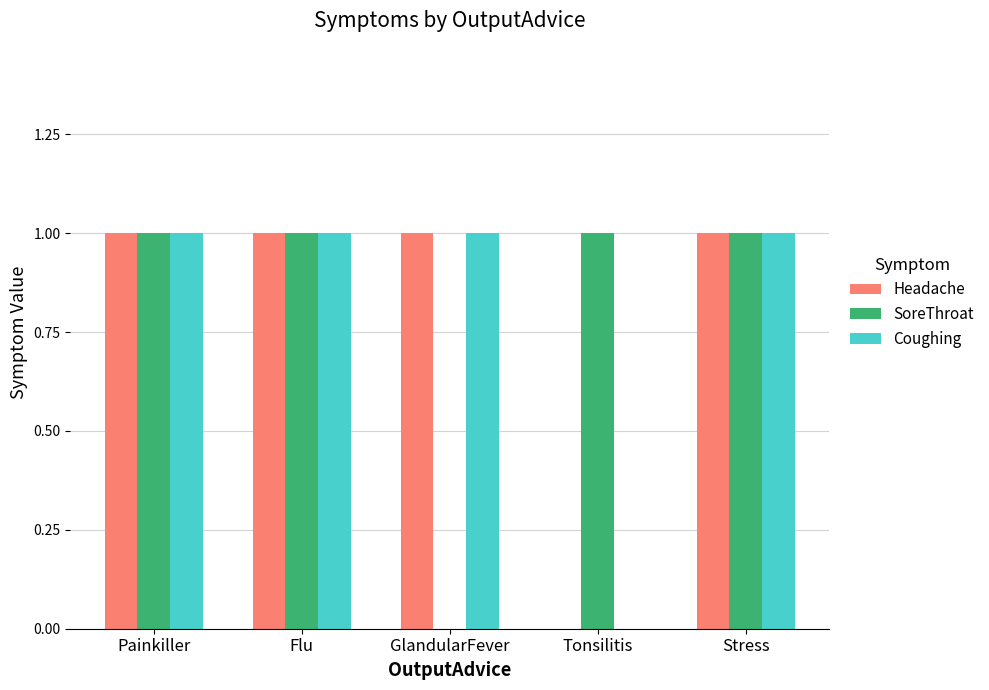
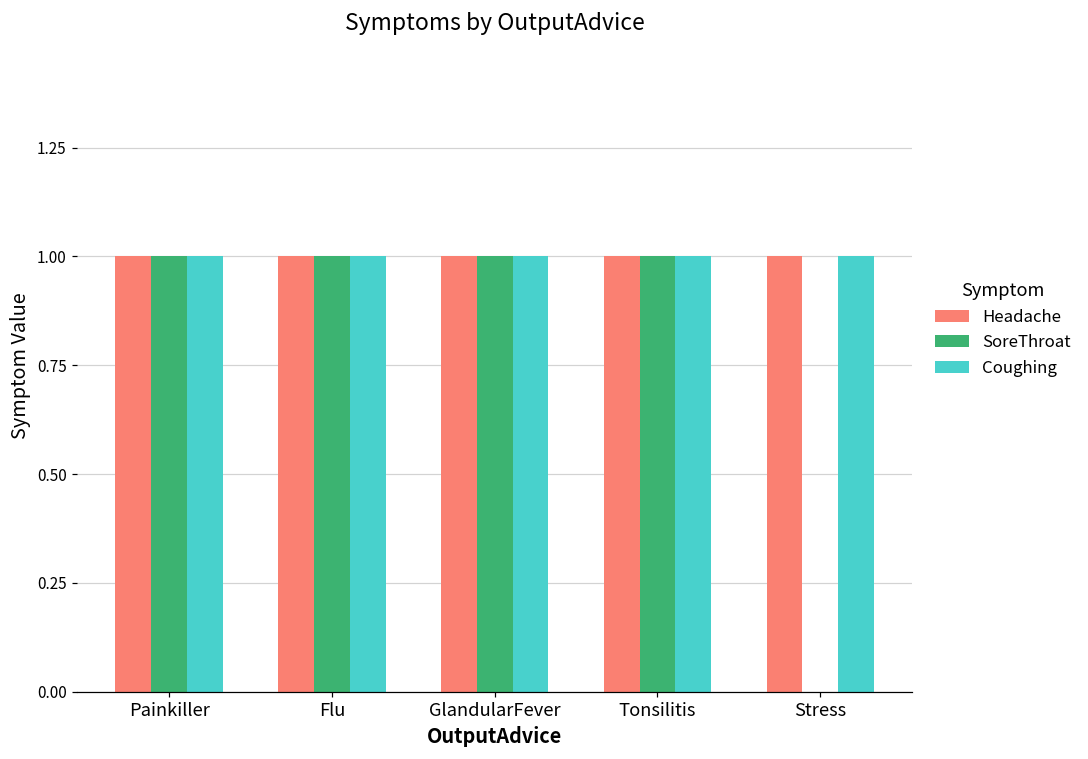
  {
    "Headache": {
      "Painkiller": 1,
      "Flu": 1,
      "GlandularFever": 1,
-     "Tonsilitis": 0,
+     "Tonsilitis": 1,
      "Stress": 1
    },
    "SoreThroat": {
      "Painkiller": 1,
      "Flu": 1,
-     "GlandularFever": 0,
+     "GlandularFever": 1,
      "Tonsilitis": 1,
-     "Stress": 1
+     "Stress": 0
    },
    "Coughing": {
      "Painkiller": 1,
      "Flu": 1,
      "GlandularFever": 1,
-     "Tonsilitis": 0,
+     "Tonsilitis": 1,
      "Stress": 1
    }
  }
